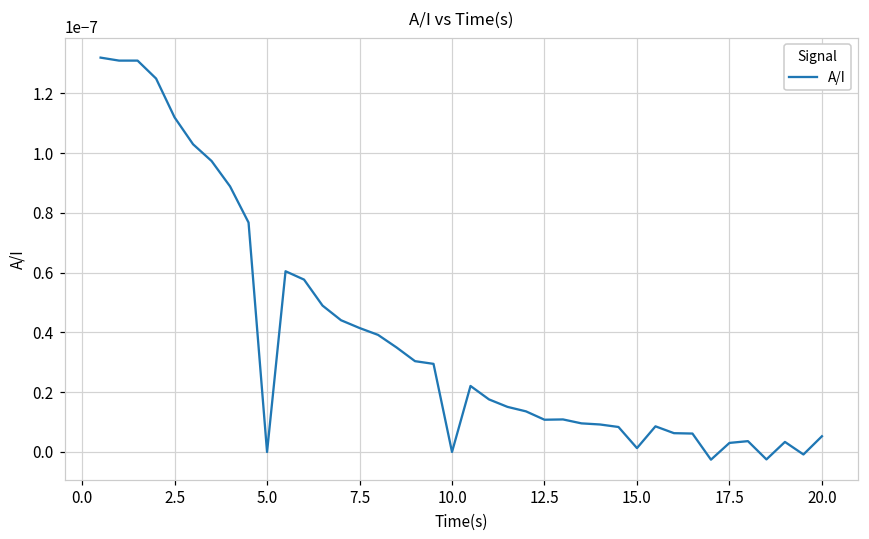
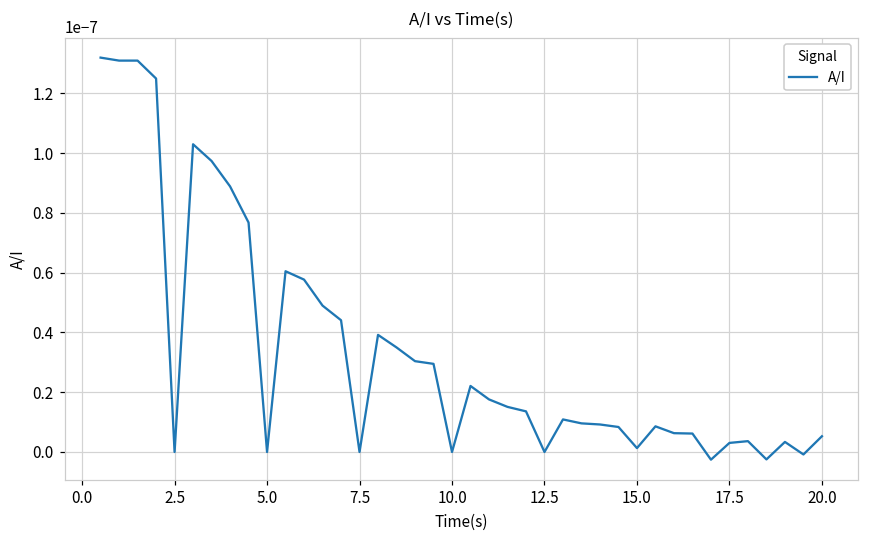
  {
-   "2.5": 0.0000001,
+   "2.5": 0.0000000,
    "5.0": 0.00000000,
-   "7.5": 0.00000004,
+   "7.5": 0.00000000,
    "10.0": 0.00000000,
-   "12.5": 0.00000001,
+   "12.5": 0.00000000,
    "15.0": 0.000000001,
    "17.5": 0.000000003,
    "20.0": 0.000000005
  }
